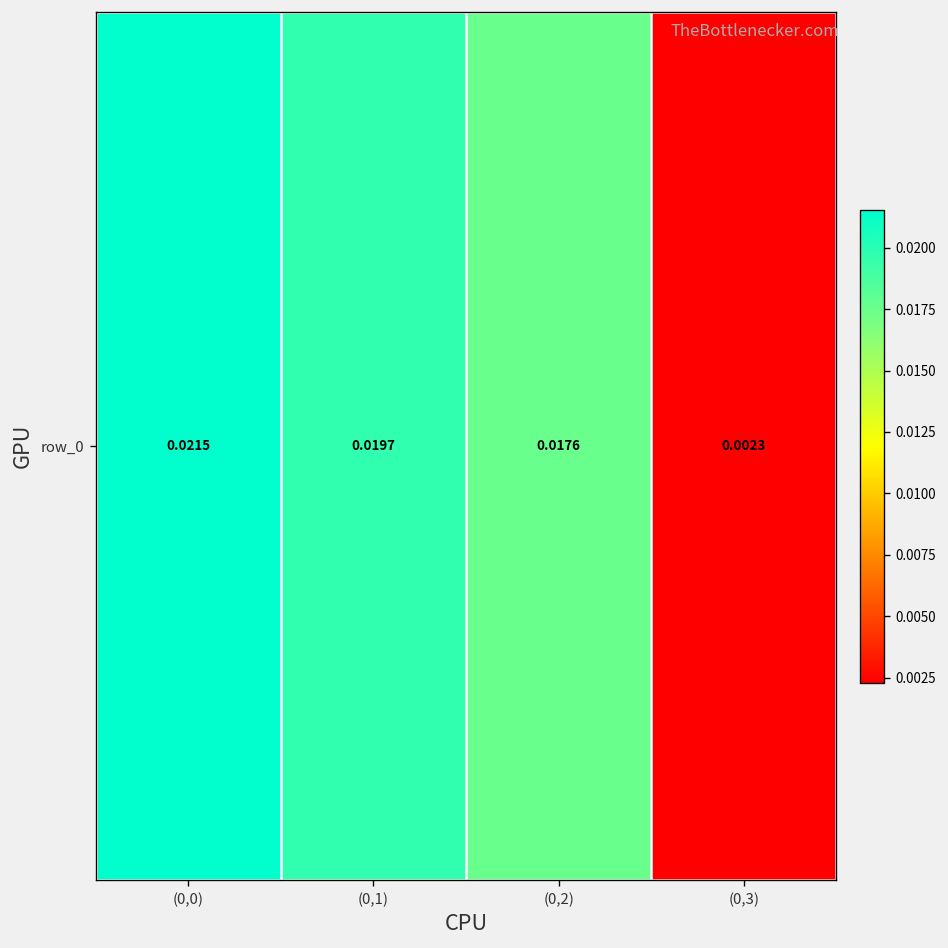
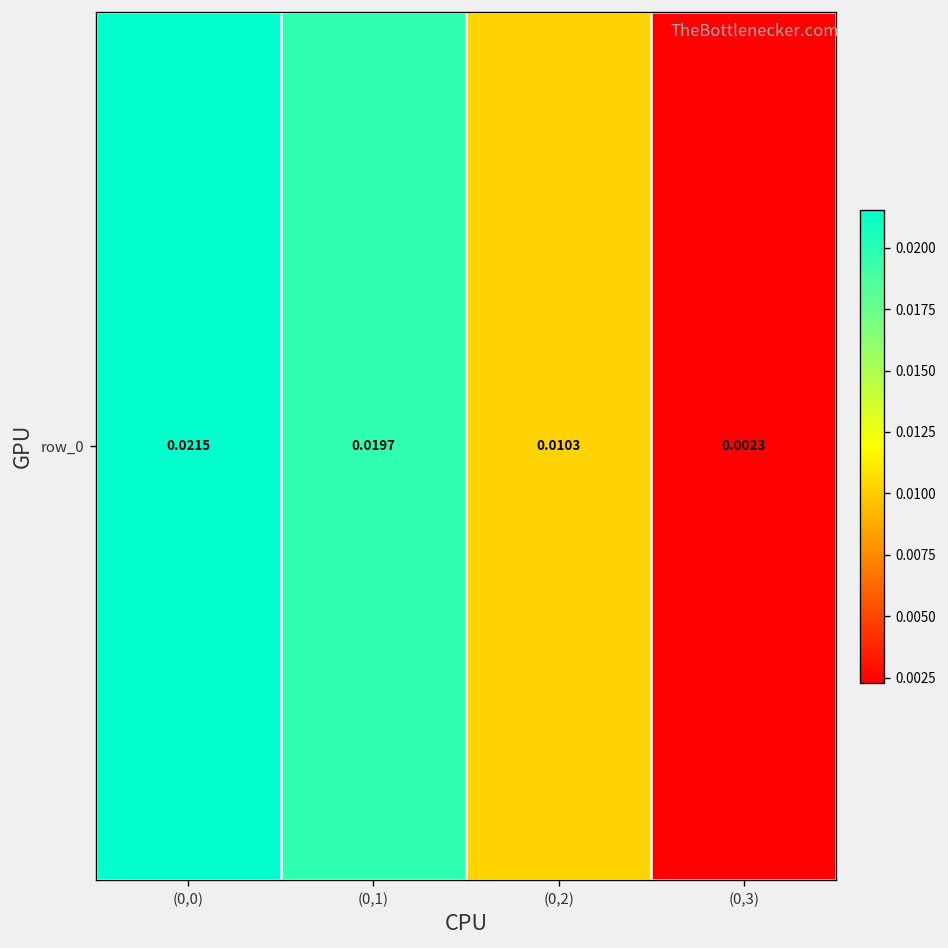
  {
    "row_0": {
      "(0,0)": 0.0215,
      "(0,1)": 0.0197,
-     "(0,2)": 0.0176,
+     "(0,2)": 0.0103,
      "(0,3)": 0.0023
    }
  }
